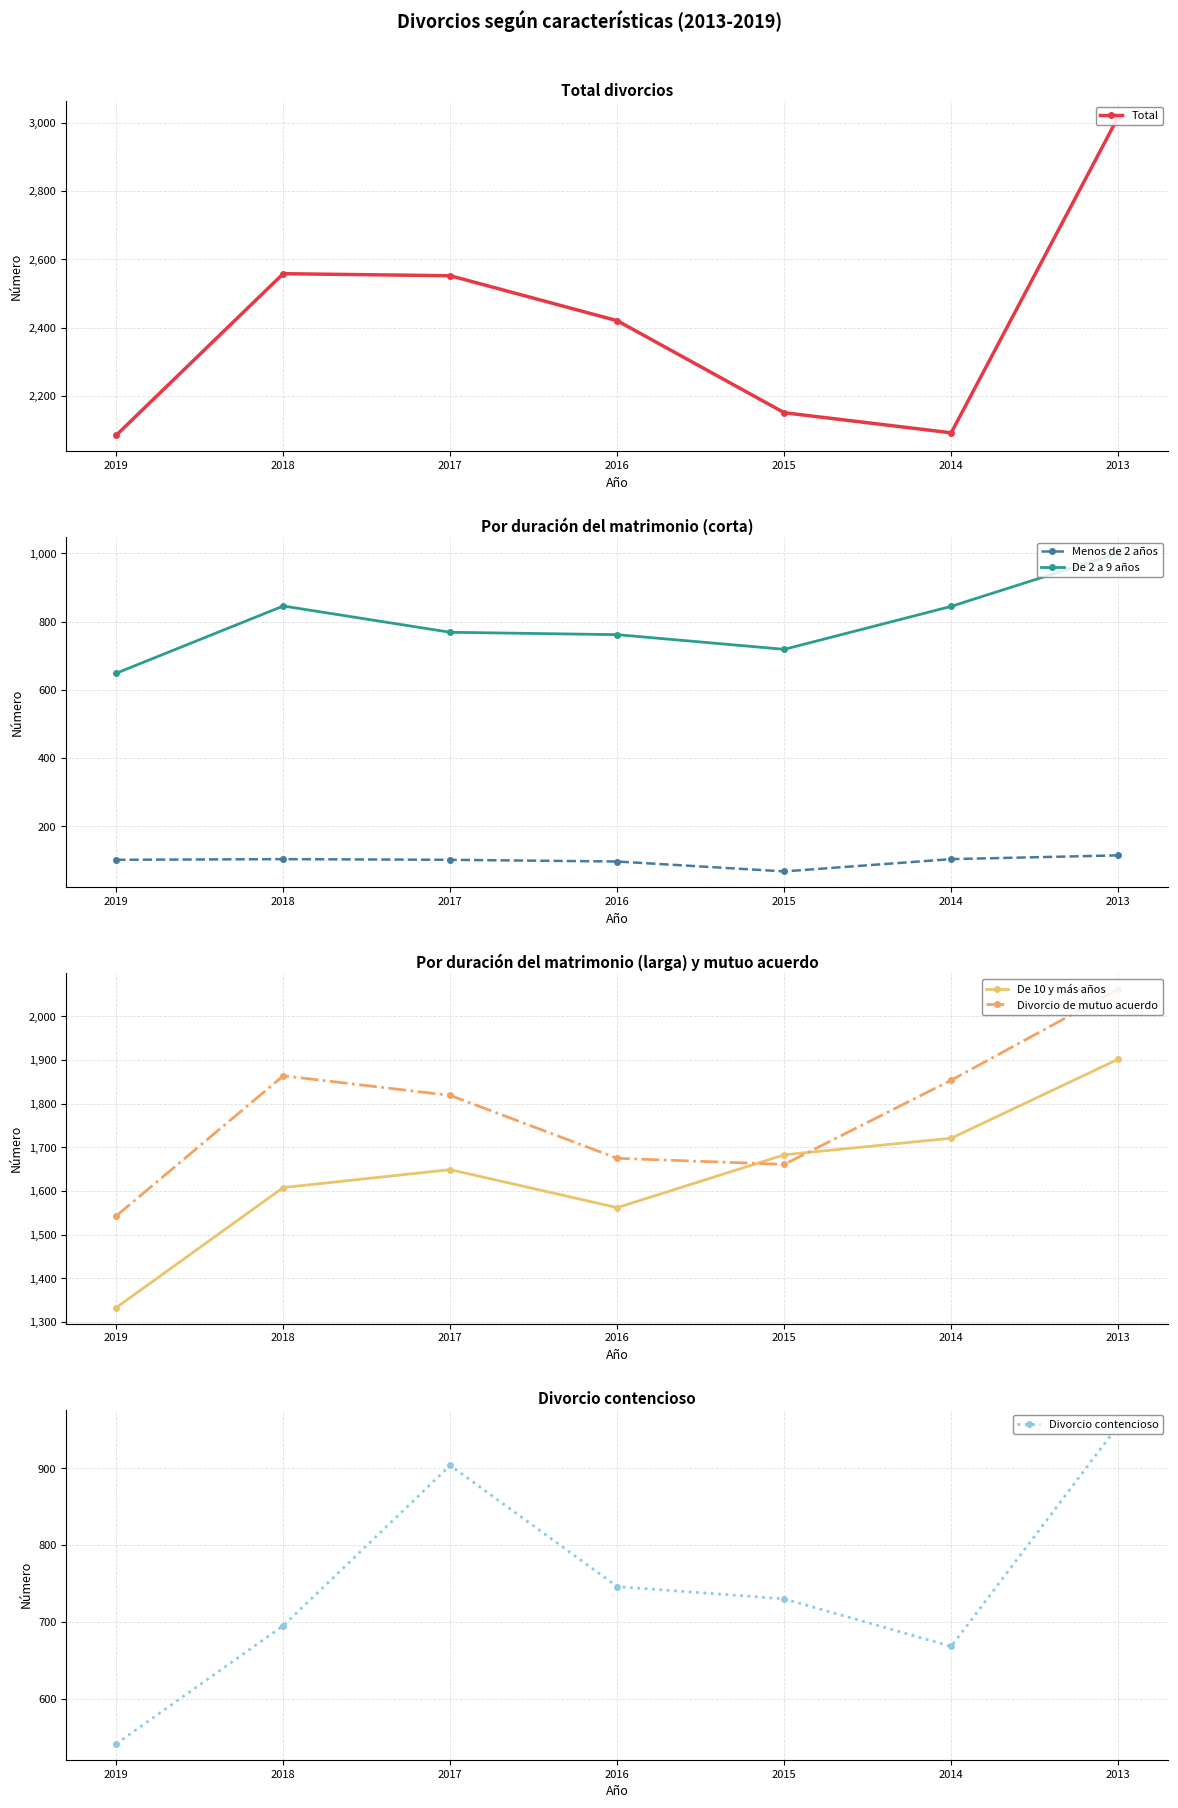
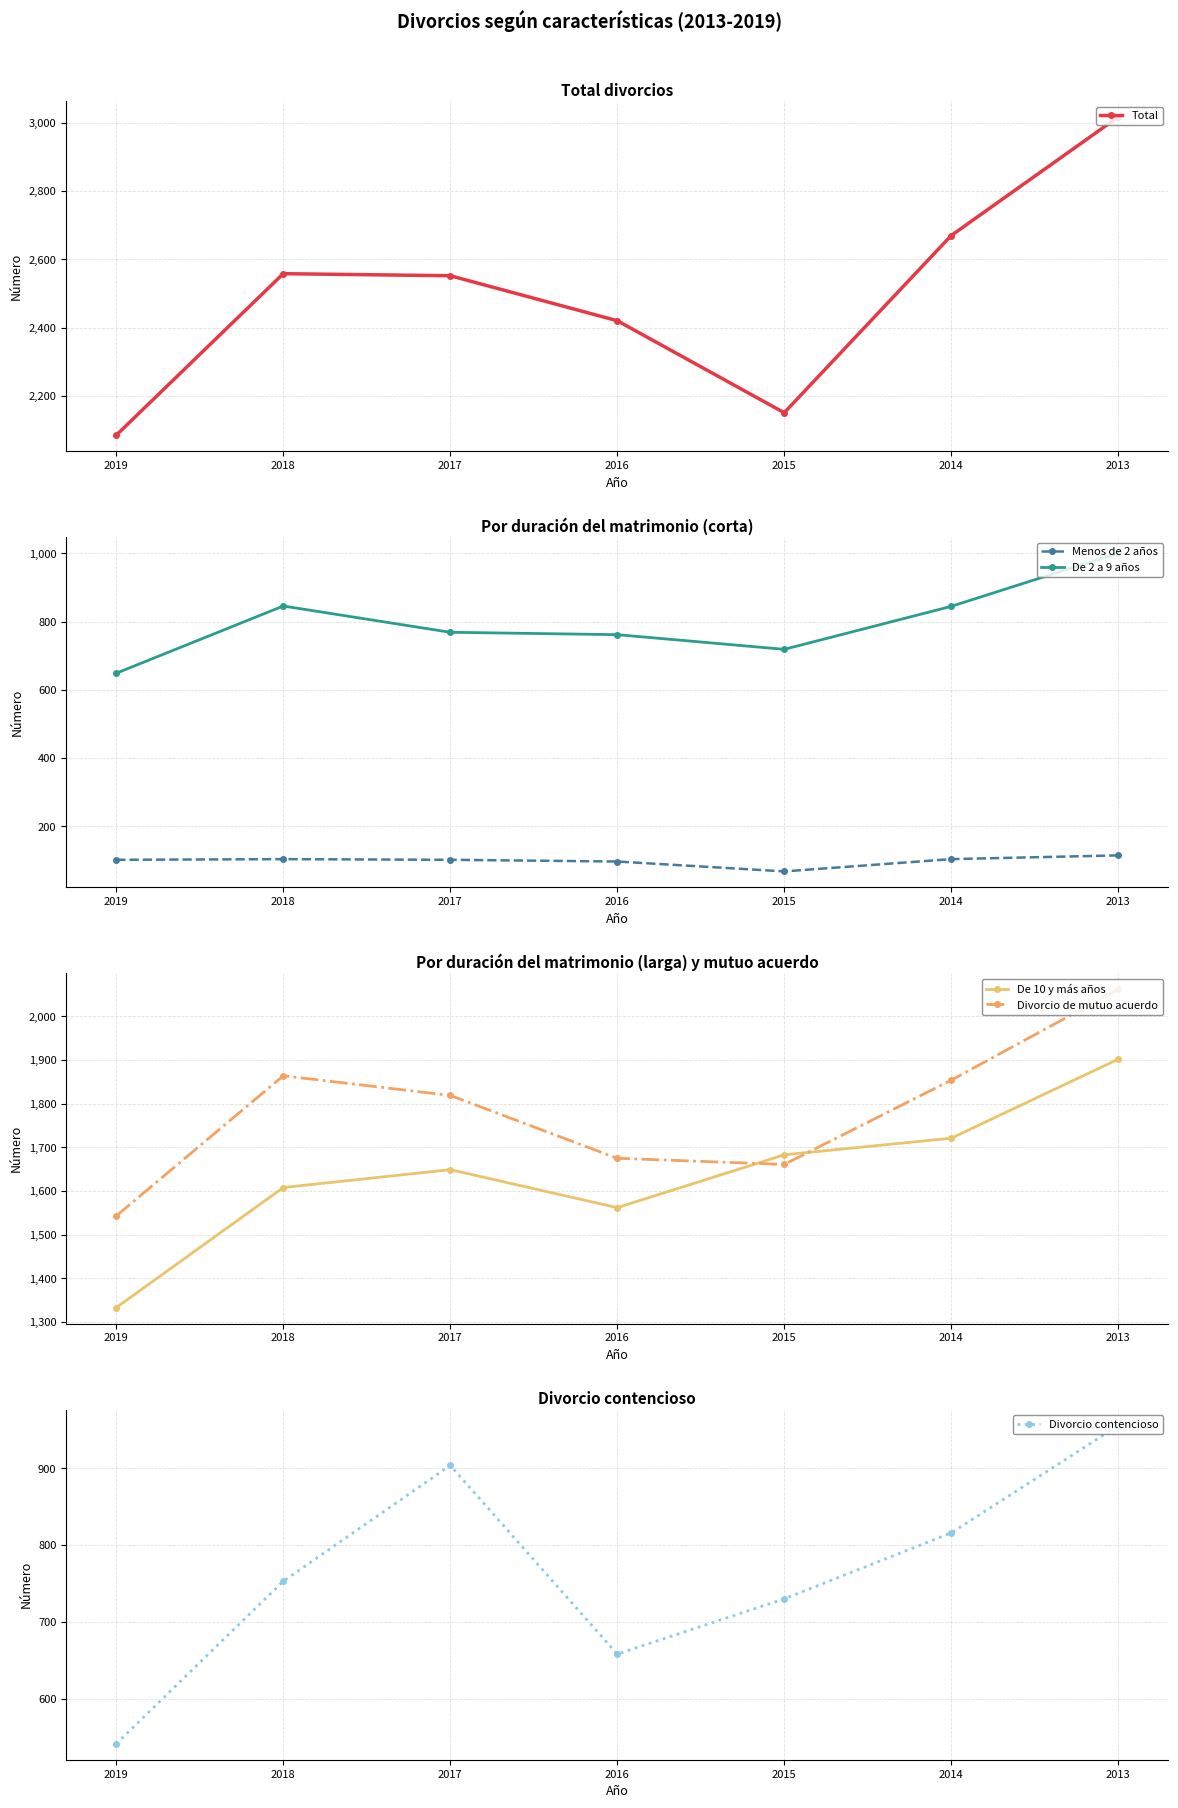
  {
    "Total divorcios": {
      "2019": "2,080",
      "2018": "2,560",
      "2017": "2,550",
      "2016": "2,420",
      "2015": "2,150",
-     "2014": "2,090"
+     "2014": "2,670"
    },
    "Divorcio contencioso": {
      "2019": "540",
-     "2018": "700",
+     "2018": "750",
      "2017": "900",
-     "2016": "750",
+     "2016": "660",
      "2015": "730",
-     "2014": "670"
+     "2014": "820"
    }
  }
